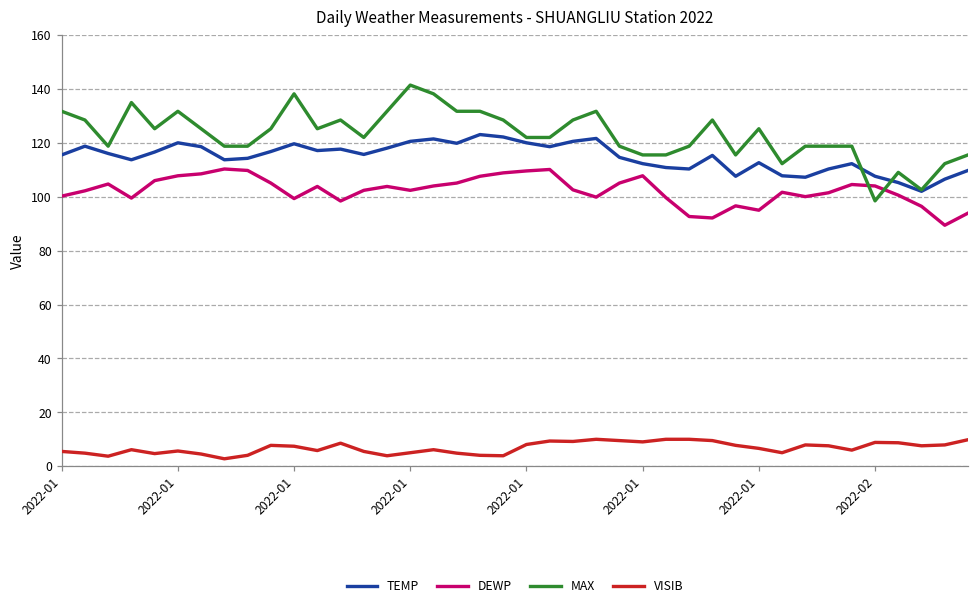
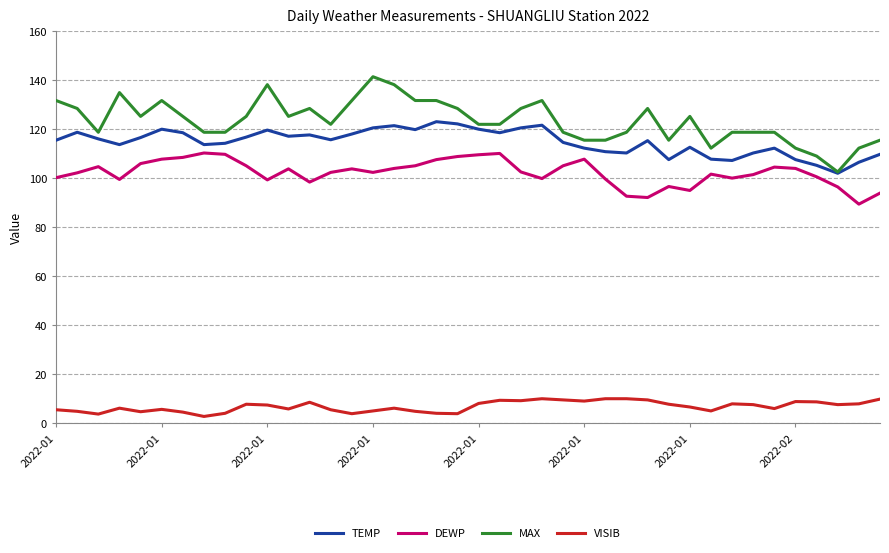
  {
    "TEMP": {
      "2022-02": 108
    },
    "DEWP": {
      "2022-02": 104
    },
    "MAX": {
-     "2022-02": 98
+     "2022-02": 112
    },
    "VISIB": {
      "2022-02": 9
    }
  }
